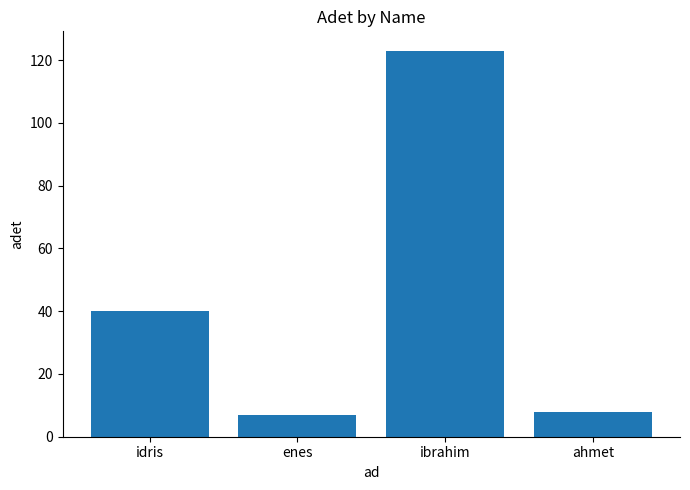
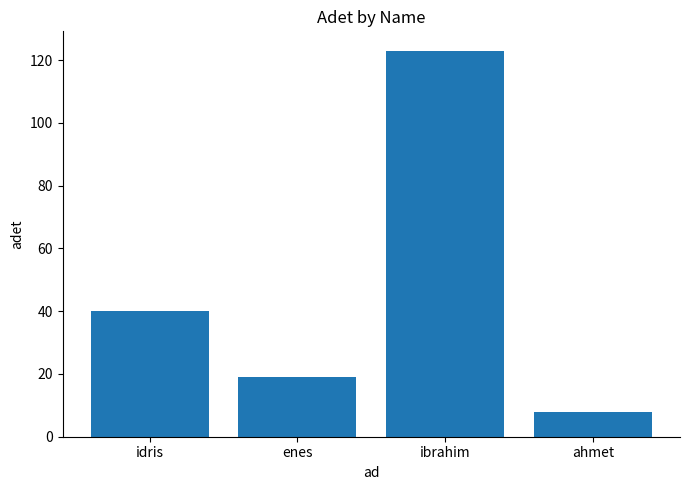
  {
    "idris": 40,
-   "enes": 7,
+   "enes": 19,
    "ibrahim": 123,
    "ahmet": 8
  }
